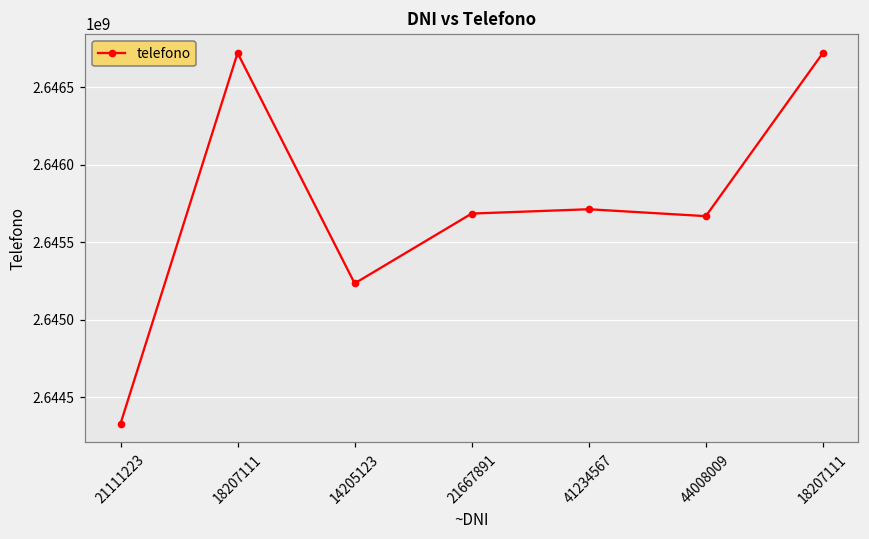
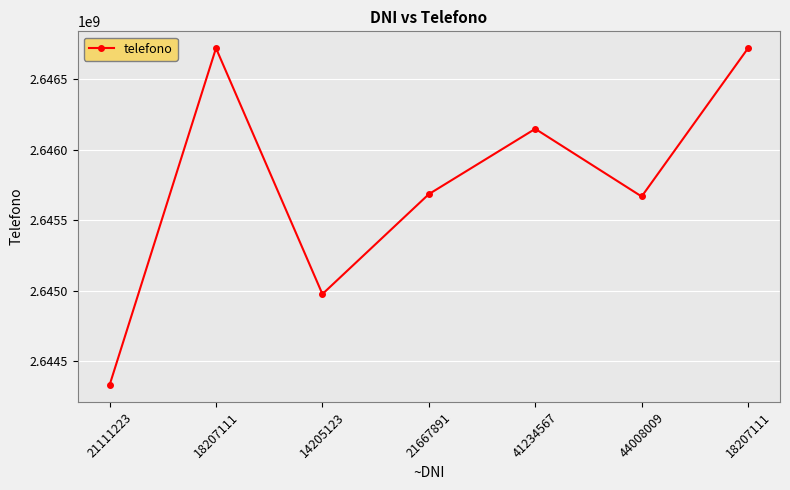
  {
    "21111223": 2644330000,
-   "14205123": 2645230000,
+   "14205123": 2644980000,
    "21667891": 2645680000,
-   "41234567": 2645710000,
+   "41234567": 2646150000,
    "44008009": 2645670000
  }
